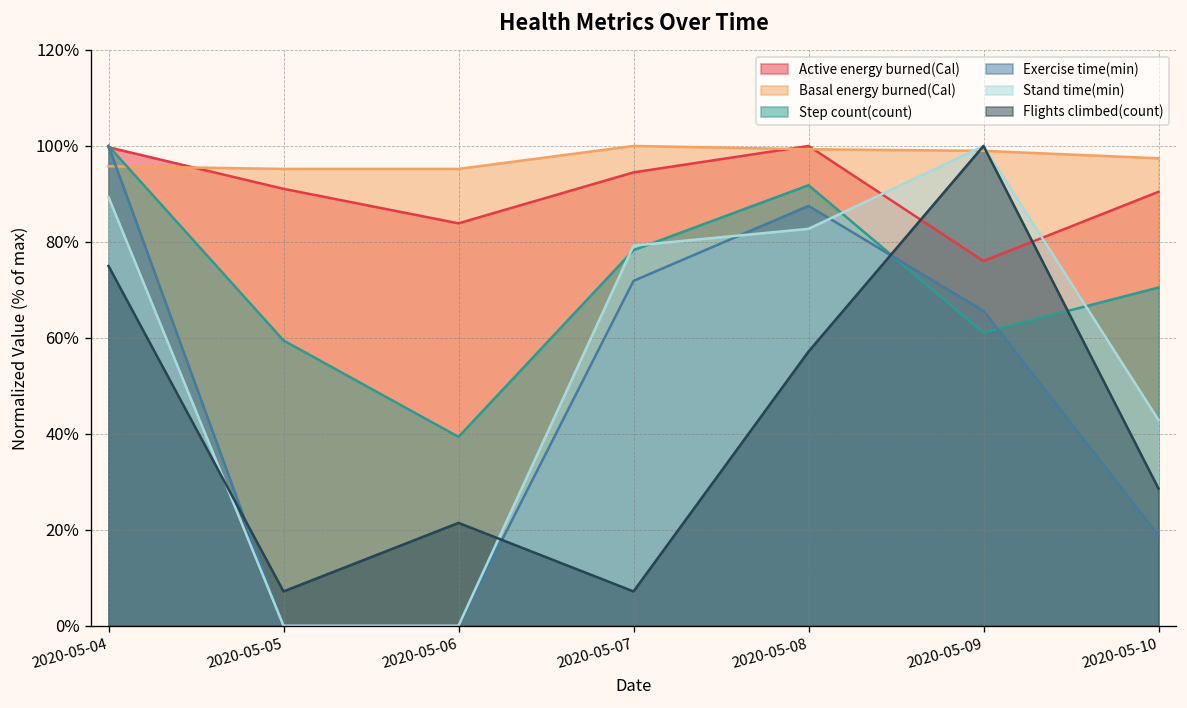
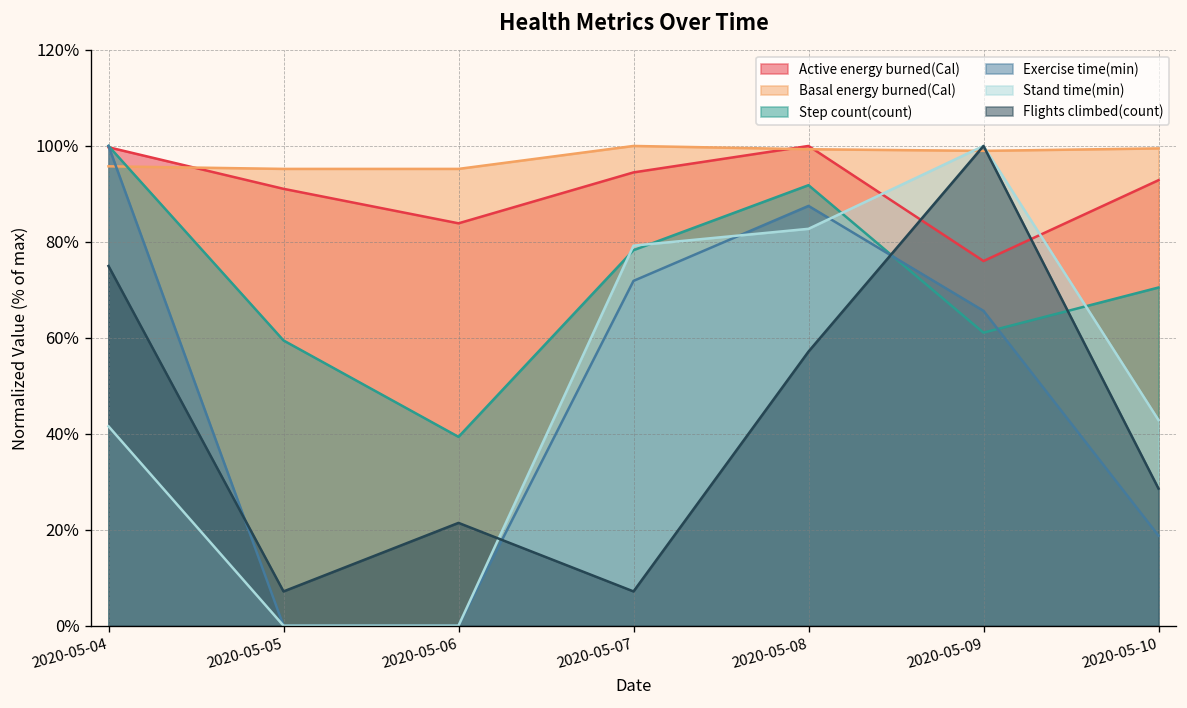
  {
    "Active energy burned(Cal)": {
      "2020-05-05": "91%",
      "2020-05-06": "84%",
      "2020-05-07": "94%",
      "2020-05-08": "100%",
      "2020-05-09": "76%",
-     "2020-05-10": "90%"
+     "2020-05-10": "93%"
    },
    "Basal energy burned(Cal)": {
      "2020-05-04": "96%",
      "2020-05-05": "95%",
      "2020-05-06": "95%",
      "2020-05-07": "100%",
      "2020-05-08": "99%",
      "2020-05-09": "99%",
-     "2020-05-10": "97%"
+     "2020-05-10": "99%"
    },
    "Stand time(min)": {
-     "2020-05-04": "89%",
+     "2020-05-04": "42%",
      "2020-05-07": "79%",
      "2020-05-08": "83%",
      "2020-05-10": "43%"
    },
    "Flights climbed(count)": {
      "2020-05-04": "75%",
      "2020-05-05": "7%",
      "2020-05-06": "21%",
      "2020-05-07": "7%",
      "2020-05-08": "57%",
      "2020-05-10": "29%"
    }
  }
